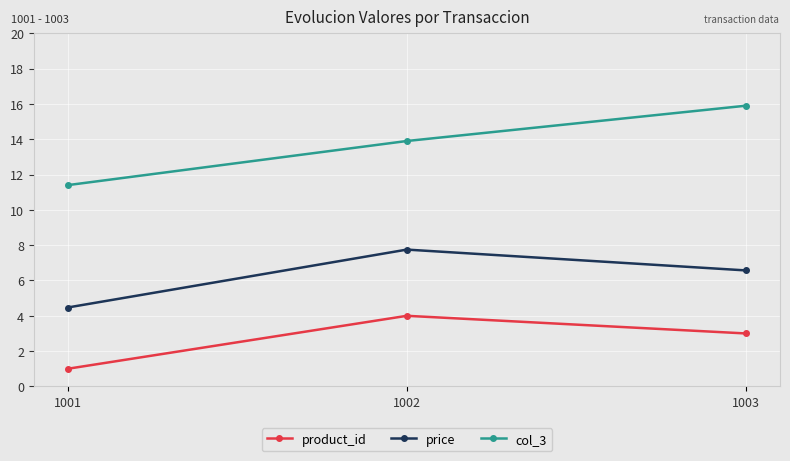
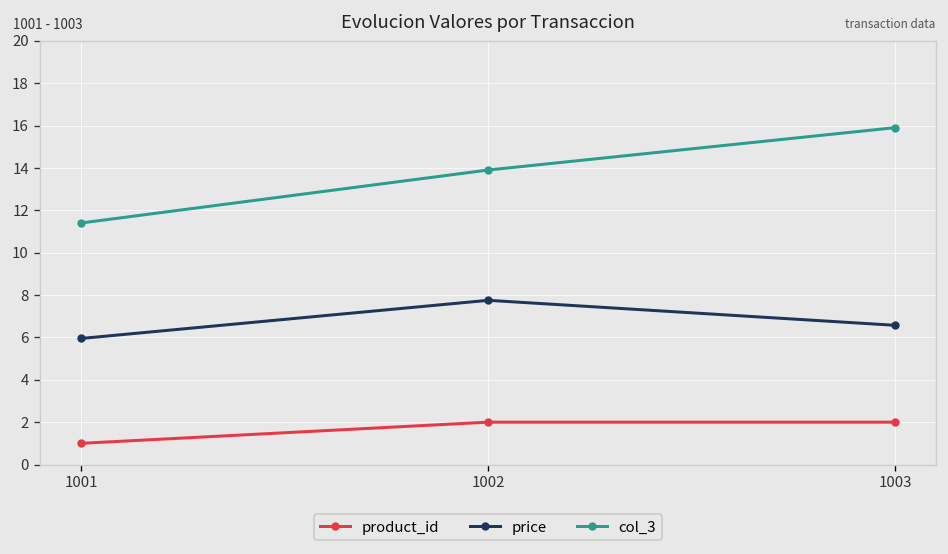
  {
    "product_id": {
      "1001": 1,
-     "1002": 4,
-     "1003": 3
+     "1002": 2,
+     "1003": 2
    },
    "price": {
-     "1001": 4.5,
+     "1001": 6.0,
      "1002": 7.8,
      "1003": 6.6
    },
    "col_3": {
      "1001": 11.4,
      "1002": 13.9,
      "1003": 15.9
    }
  }
